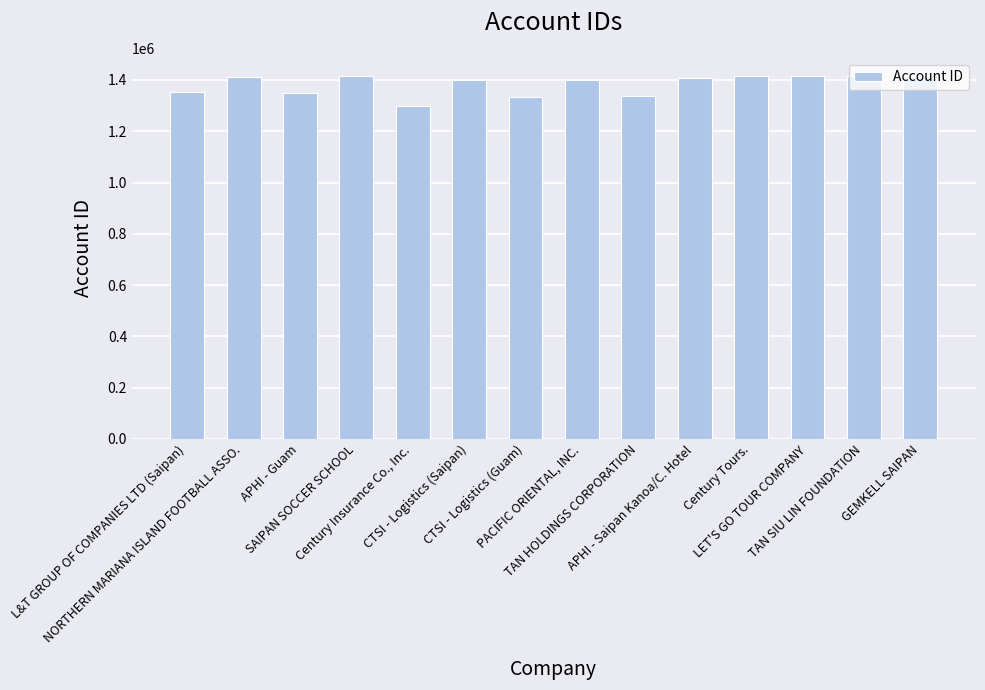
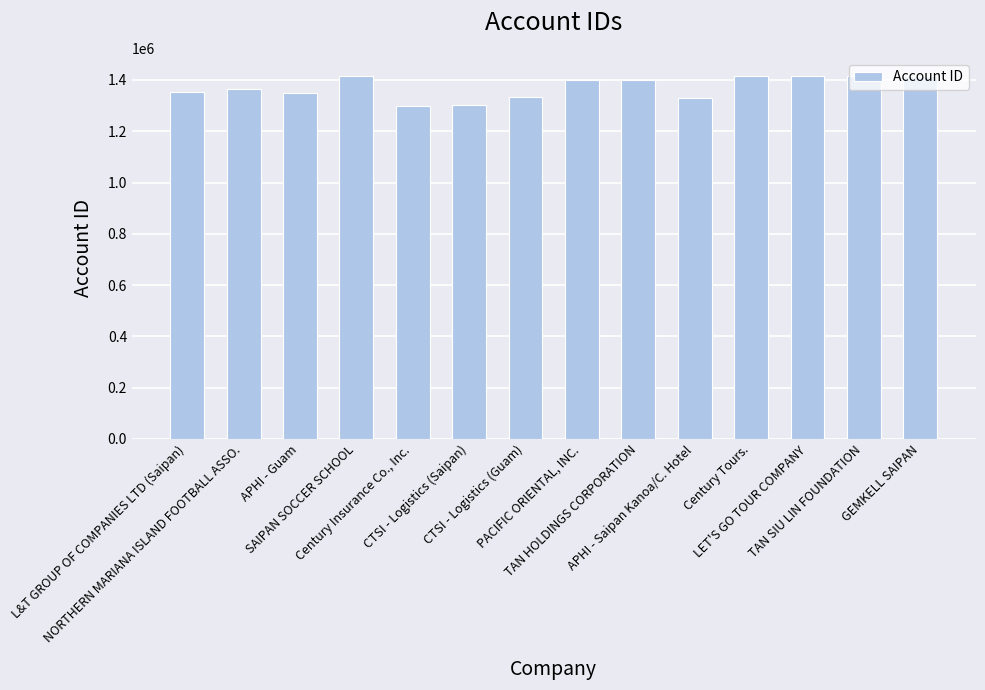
  {
    "L&T GROUP OF COMPANIES LTD (Saipan)": 1350000,
-   "NORTHERN MARIANA ISLAND FOOTBALL ASSO.": 1410000,
+   "NORTHERN MARIANA ISLAND FOOTBALL ASSO.": 1370000,
    "APHI - Guam": 1350000,
    "SAIPAN SOCCER SCHOOL": 1410000,
    "Century Insurance Co., Inc.": 1300000,
-   "CTSI - Logistics (Saipan)": 1400000,
+   "CTSI - Logistics (Saipan)": 1300000,
    "CTSI - Logistics (Guam)": 1330000,
    "PACIFIC ORIENTAL, INC.": 1400000,
-   "TAN HOLDINGS CORPORATION": 1340000,
-   "APHI - Saipan Kanoa/C. Hotel": 1410000,
+   "TAN HOLDINGS CORPORATION": 1400000,
+   "APHI - Saipan Kanoa/C. Hotel": 1330000,
    "Century Tours.": 1410000,
    "LET'S GO TOUR COMPANY": 1420000
  }
